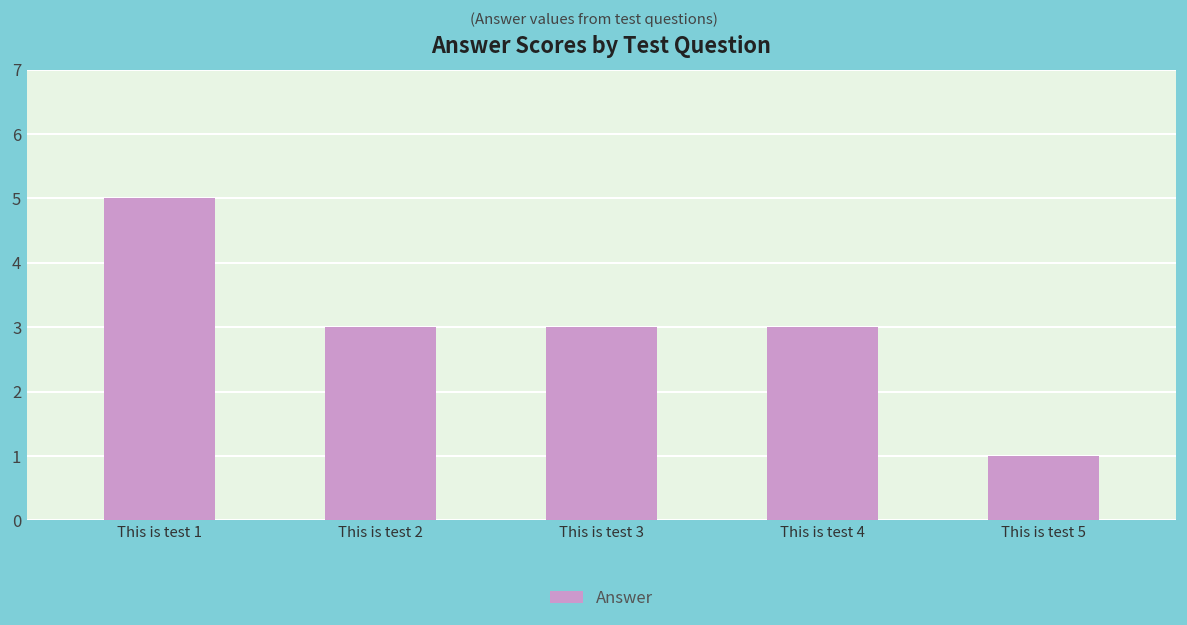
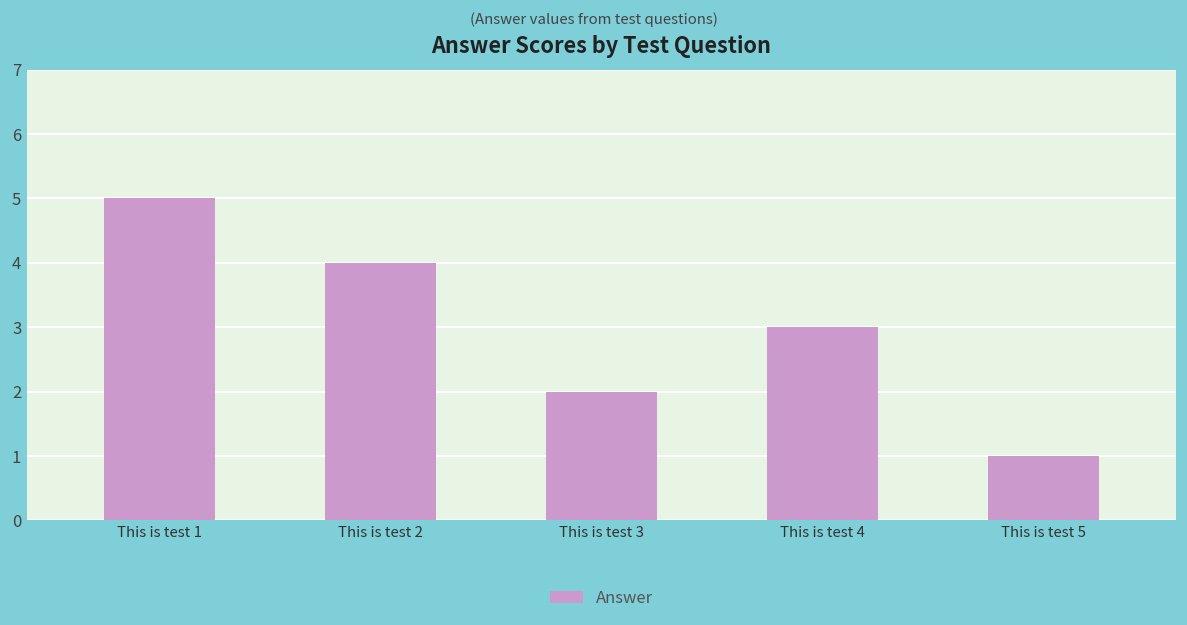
  {
    "This is test 1": 5,
-   "This is test 2": 3,
-   "This is test 3": 3,
+   "This is test 2": 4,
+   "This is test 3": 2,
    "This is test 4": 3,
    "This is test 5": 1
  }
